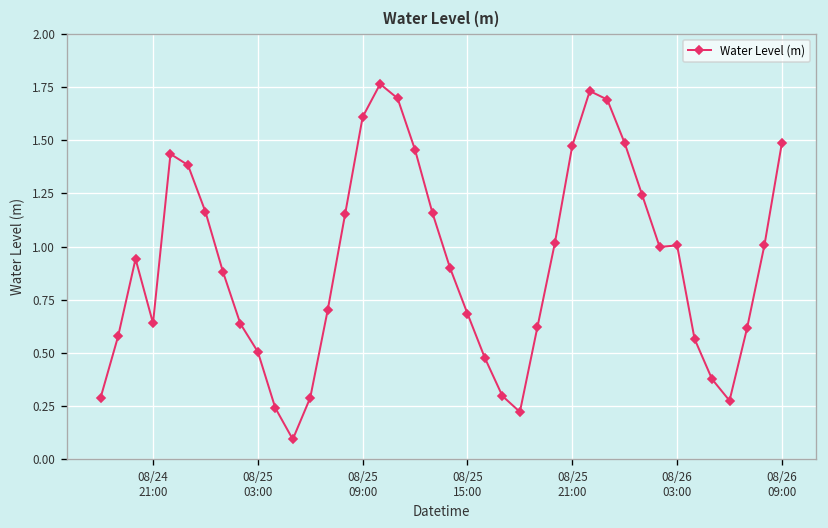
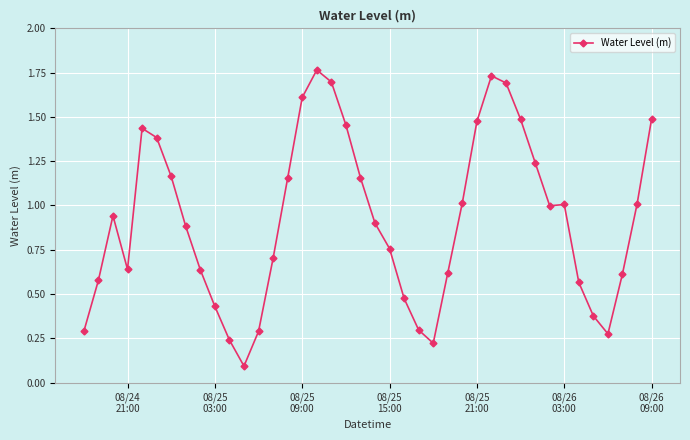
  {
    "08/24 21:00": 0.64,
-   "08/25 03:00": 0.50,
+   "08/25 03:00": 0.43,
    "08/25 09:00": 1.61,
-   "08/25 15:00": 0.68,
+   "08/25 15:00": 0.76,
    "08/25 21:00": 1.47,
    "08/26 03:00": 1.01,
    "08/26 09:00": 1.49
  }
